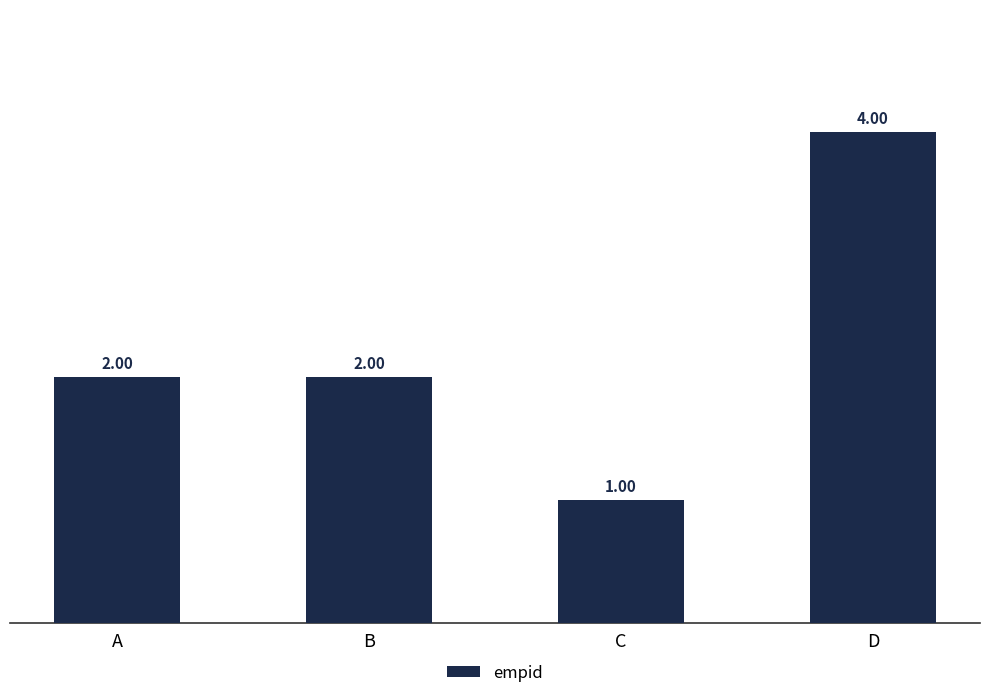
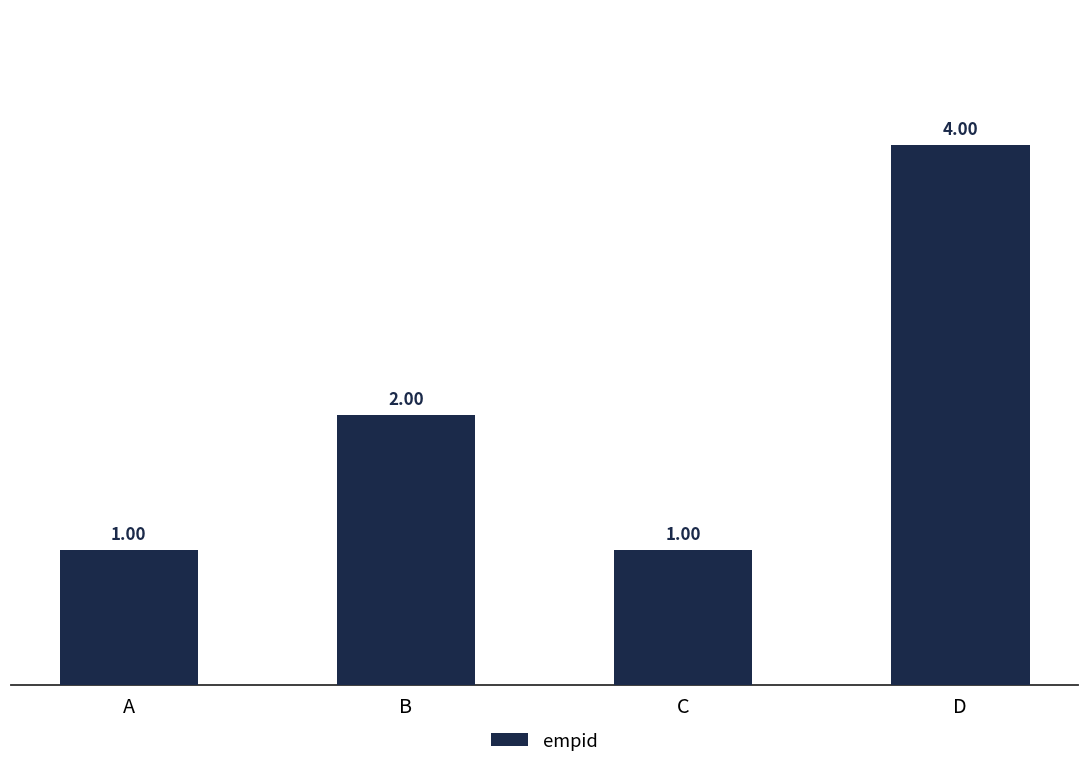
  {
-   "A": 2.00,
+   "A": 1.00,
    "B": 2.00,
    "C": 1.00,
    "D": 4.00
  }
